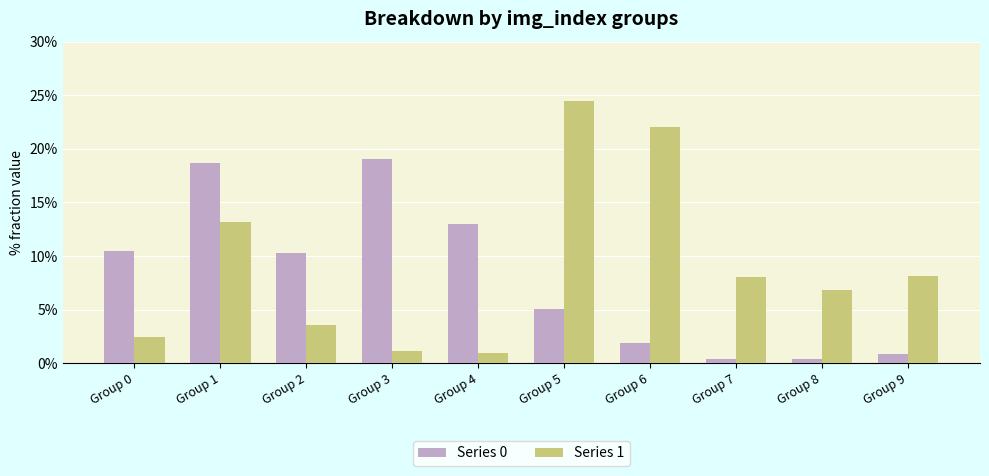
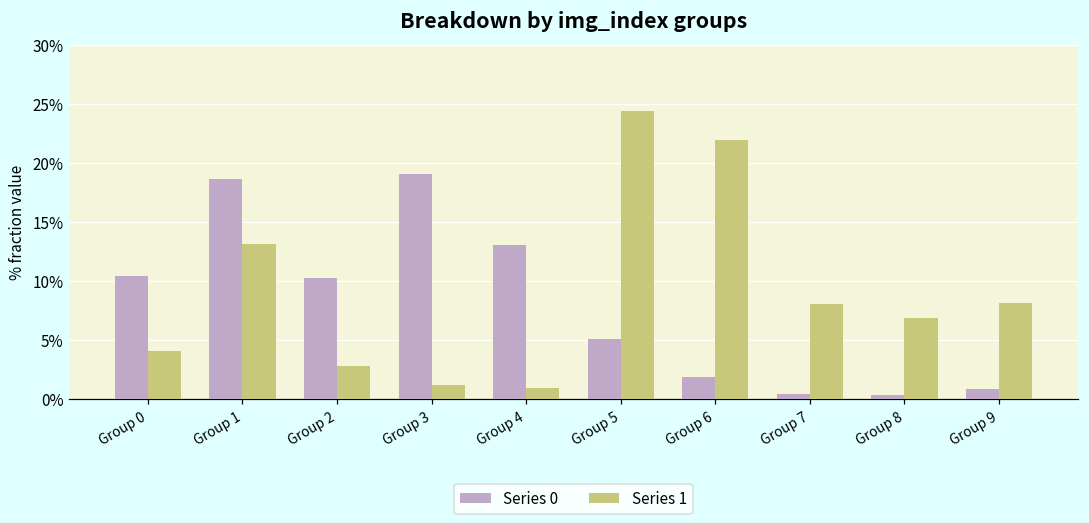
  {
    "Series 0": {
      "Group 0": "10.4%",
      "Group 1": "18.6%",
      "Group 2": "10.3%",
      "Group 3": "19.0%",
      "Group 4": "13.0%",
      "Group 5": "5.1%",
      "Group 6": "1.9%",
      "Group 7": "0.4%",
      "Group 8": "0.4%",
      "Group 9": "0.8%"
    },
    "Series 1": {
-     "Group 0": "2.5%",
+     "Group 0": "4.1%",
      "Group 1": "13.2%",
-     "Group 2": "3.6%",
+     "Group 2": "2.8%",
      "Group 3": "1.2%",
      "Group 4": "1.0%",
      "Group 5": "24.4%",
      "Group 6": "22.0%",
      "Group 7": "8.0%",
      "Group 8": "6.9%",
      "Group 9": "8.1%"
    }
  }
